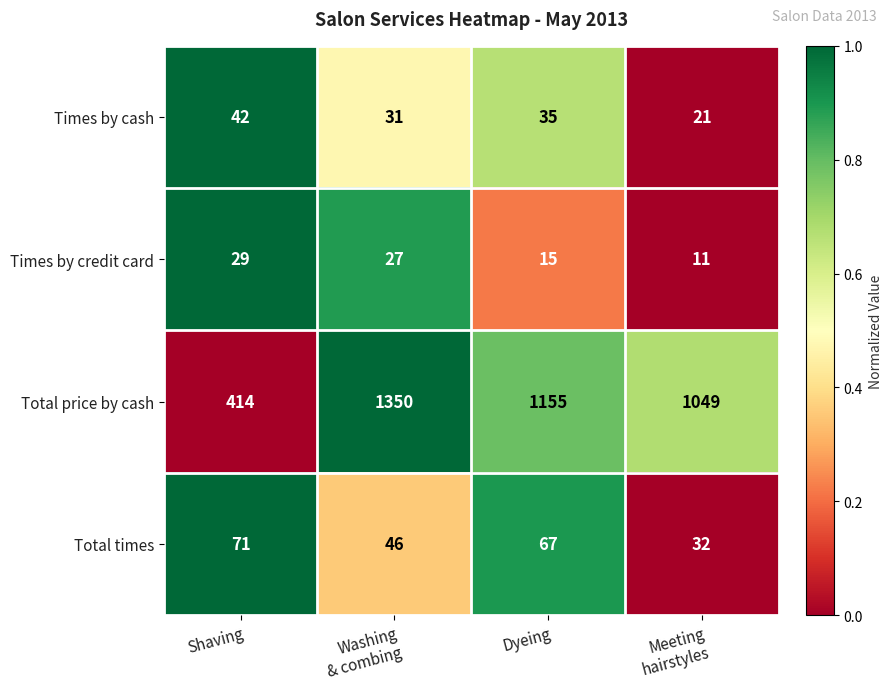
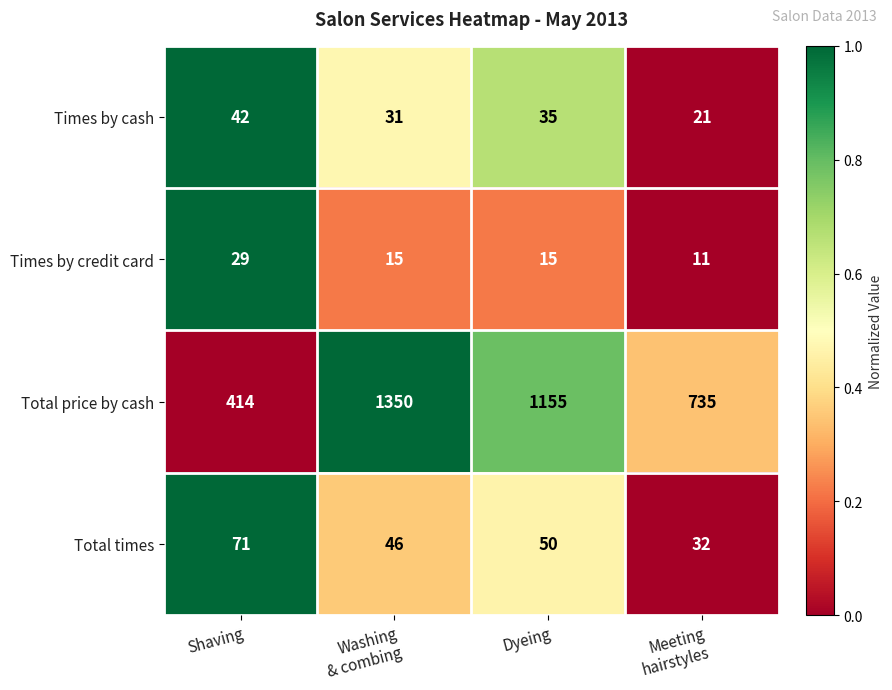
  {
    "Times by cash": {
      "Shaving": 42,
      "Washing & combing": 31,
      "Dyeing": 35,
      "Meeting hairstyles": 21
    },
    "Times by credit card": {
      "Shaving": 29,
-     "Washing & combing": 27,
+     "Washing & combing": 15,
      "Dyeing": 15,
      "Meeting hairstyles": 11
    },
    "Total price by cash": {
      "Shaving": 414,
      "Washing & combing": 1350,
      "Dyeing": 1155,
-     "Meeting hairstyles": 1049
+     "Meeting hairstyles": 735
    },
    "Total times": {
      "Shaving": 71,
      "Washing & combing": 46,
-     "Dyeing": 67,
+     "Dyeing": 50,
      "Meeting hairstyles": 32
    }
  }
